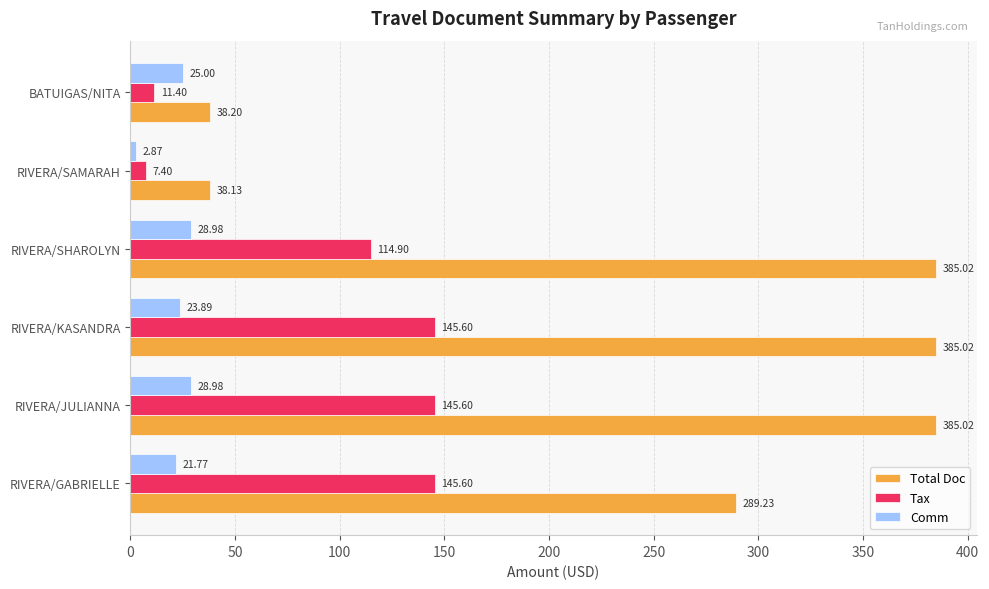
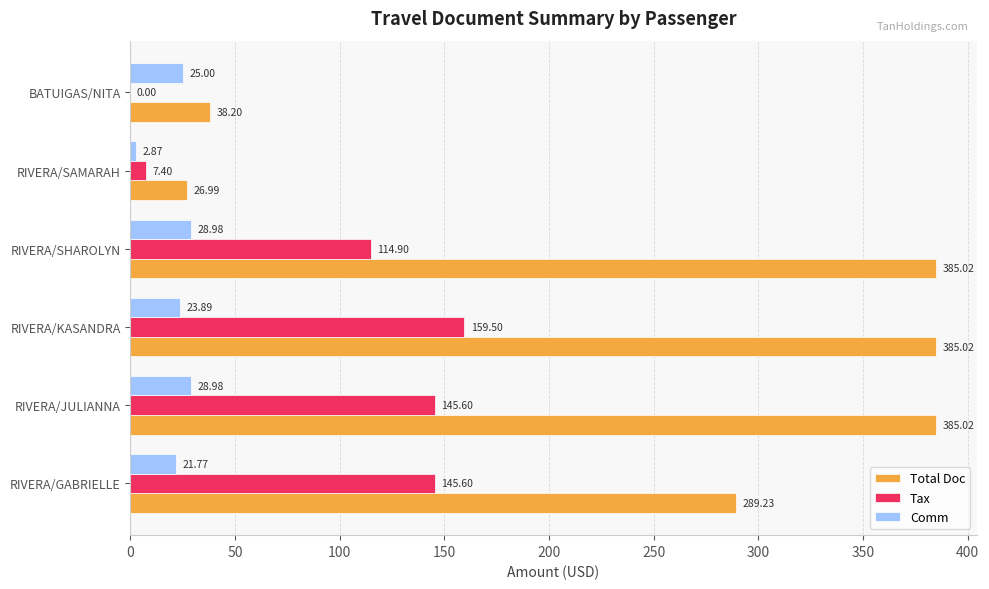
  {
    "Total Doc": {
      "BATUIGAS/NITA": 38.20,
-     "RIVERA/SAMARAH": 38.13,
+     "RIVERA/SAMARAH": 26.99,
      "RIVERA/SHAROLYN": 385.02,
      "RIVERA/KASANDRA": 385.02,
      "RIVERA/JULIANNA": 385.02,
      "RIVERA/GABRIELLE": 289.23
    },
    "Tax": {
-     "BATUIGAS/NITA": 11.40,
+     "BATUIGAS/NITA": 0.00,
      "RIVERA/SAMARAH": 7.40,
      "RIVERA/SHAROLYN": 114.90,
-     "RIVERA/KASANDRA": 145.60,
+     "RIVERA/KASANDRA": 159.50,
      "RIVERA/JULIANNA": 145.60,
      "RIVERA/GABRIELLE": 145.60
    },
    "Comm": {
      "BATUIGAS/NITA": 25.00,
      "RIVERA/SAMARAH": 2.87,
      "RIVERA/SHAROLYN": 28.98,
      "RIVERA/KASANDRA": 23.89,
      "RIVERA/JULIANNA": 28.98,
      "RIVERA/GABRIELLE": 21.77
    }
  }
